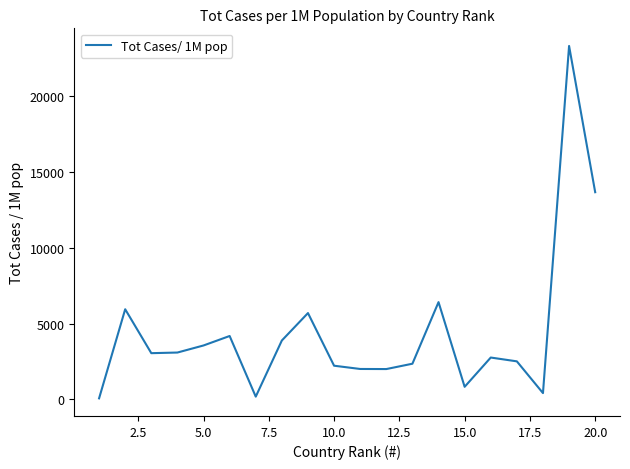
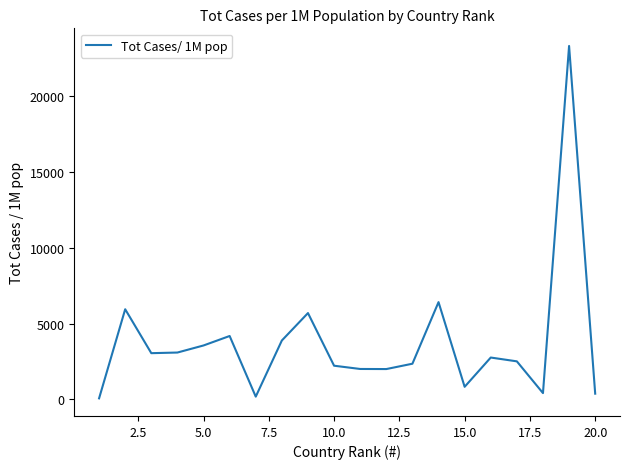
  {
    "5.0": 3600,
    "10.0": 2200,
    "15.0": 800,
-   "20.0": 13700
+   "20.0": 400
  }
